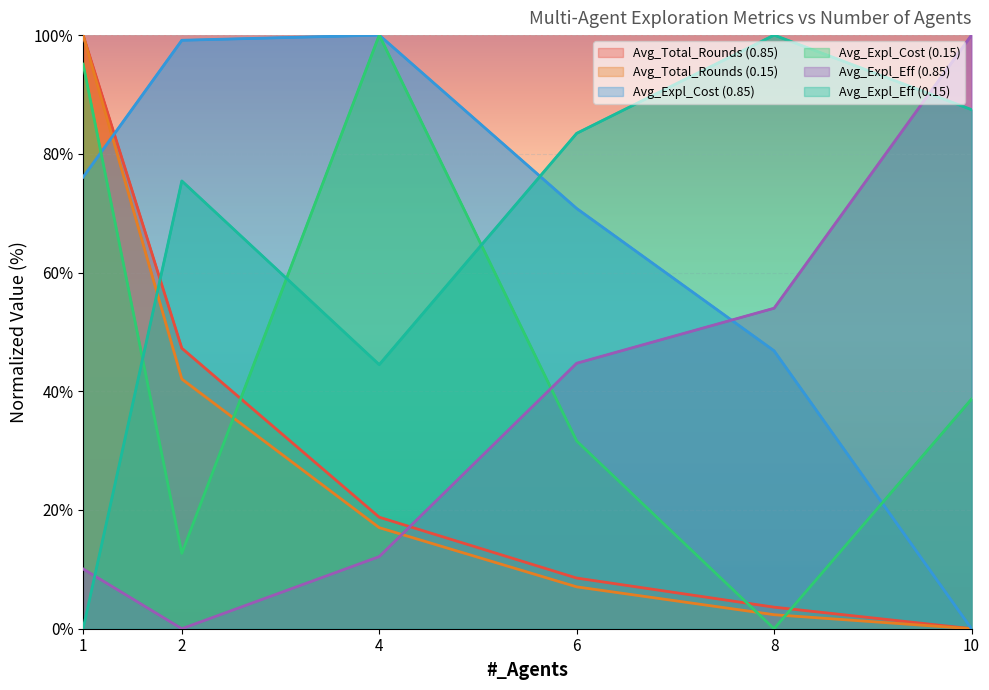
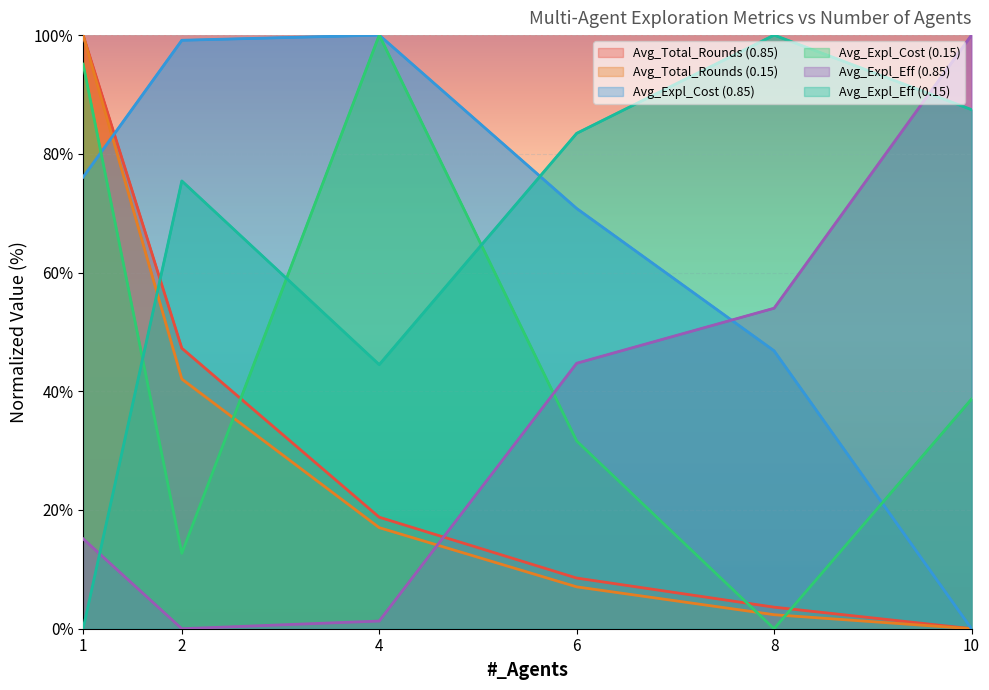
  {
    "Avg_Expl_Eff (0.85)": {
-     "1": "10%",
+     "1": "15%",
      "2": "0%",
-     "4": "12%",
+     "4": "1%",
      "6": "45%",
      "8": "54%",
      "10": "100%"
    }
  }
